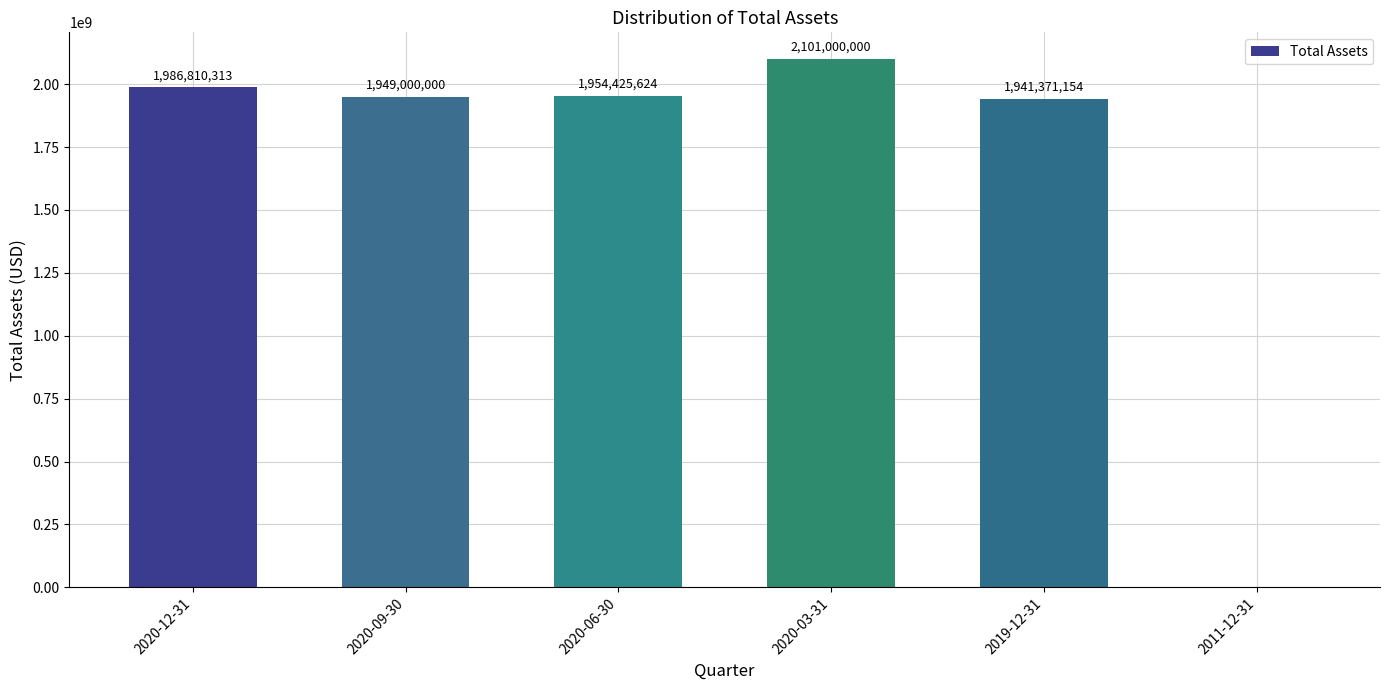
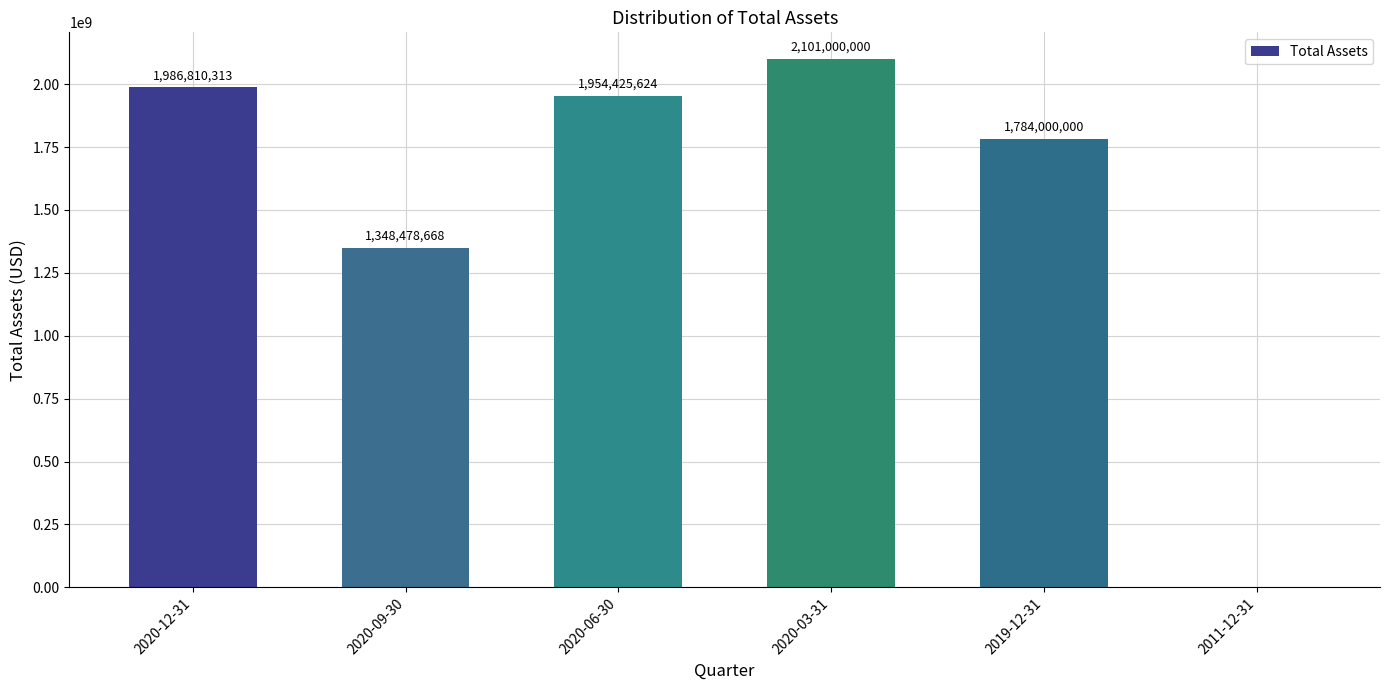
  {
-   "2020-09-30": "1,949,000,000",
+   "2020-09-30": "1,348,478,668",
    "2020-06-30": "1,954,425,624",
    "2020-03-31": "2,101,000,000",
-   "2019-12-31": "1,941,371,154"
+   "2019-12-31": "1,784,000,000"
  }
